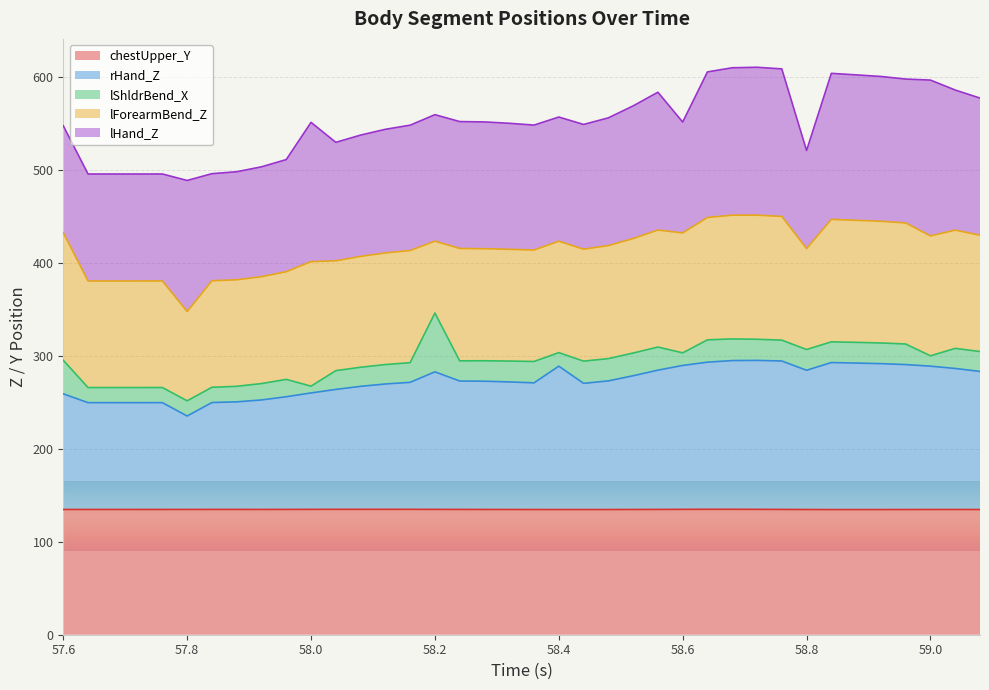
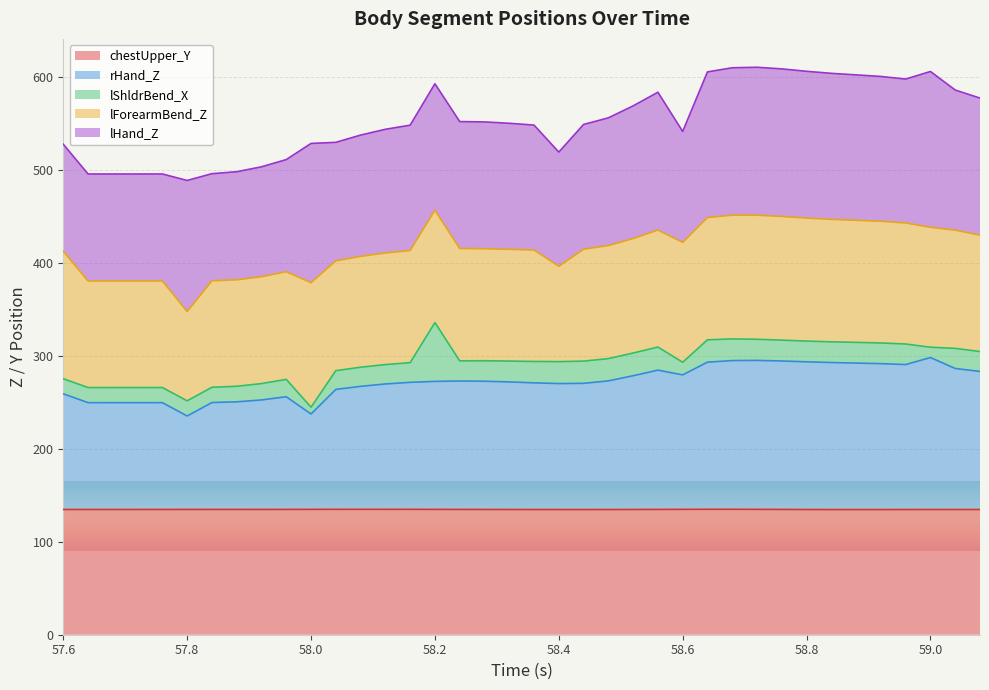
  {
    "chestUpper_Y": {
      "57.6": 130,
      "57.8": 130,
      "58.0": 130,
      "58.2": 130,
      "58.4": 130,
      "58.6": 130,
      "58.8": 130,
      "59.0": 130
    },
    "rHand_Z": {
      "57.6": 120,
      "57.8": 100,
-     "58.0": 130,
-     "58.2": 150,
-     "58.4": 150,
-     "58.6": 150,
-     "58.8": 150,
-     "59.0": 150
+     "58.0": 100,
+     "58.2": 140,
+     "58.4": 140,
+     "58.6": 140,
+     "58.8": 160,
+     "59.0": 160
    },
    "lShldrBend_X": {
-     "57.6": 40,
+     "57.6": 20,
      "57.8": 20,
      "58.0": 10,
      "58.2": 60,
-     "58.4": 10,
+     "58.4": 20,
      "58.6": 10,
      "58.8": 20,
      "59.0": 10
    },
    "lForearmBend_Z": {
      "57.6": 140,
      "57.8": 100,
      "58.0": 130,
-     "58.2": 80,
-     "58.4": 120,
+     "58.2": 120,
+     "58.4": 100,
      "58.6": 130,
-     "58.8": 110,
+     "58.8": 130,
      "59.0": 130
    },
    "lHand_Z": {
      "57.6": 120,
      "57.8": 140,
      "58.0": 150,
      "58.2": 140,
-     "58.4": 130,
+     "58.4": 120,
      "58.6": 120,
-     "58.8": 110,
+     "58.8": 160,
      "59.0": 170
    }
  }
